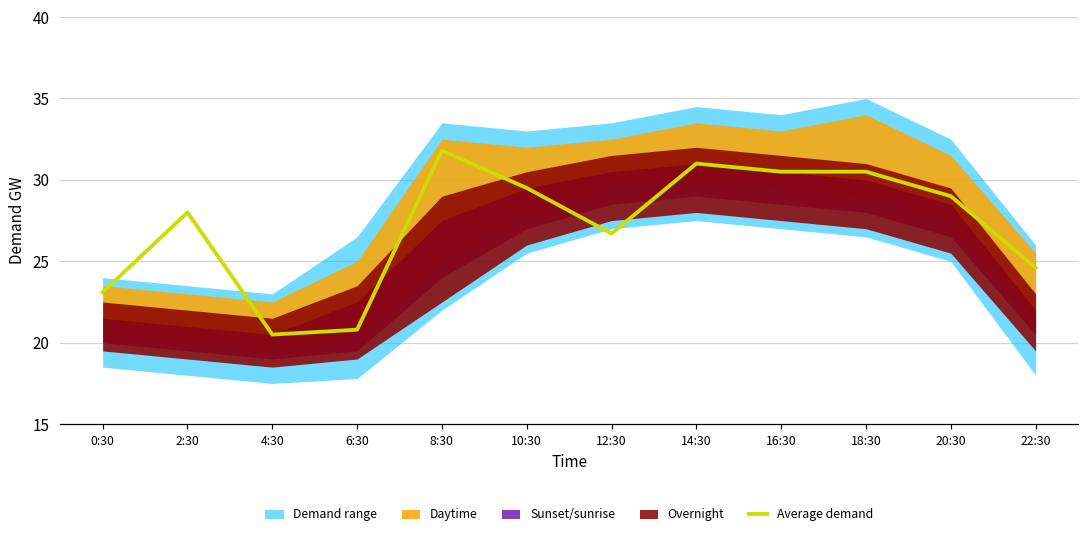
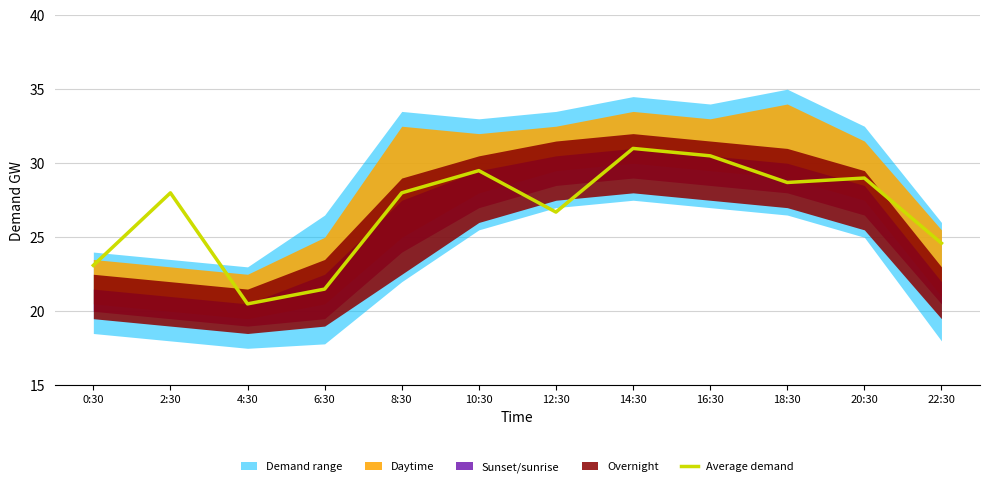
  {
    "Average demand": {
      "0:30": 23.1,
      "2:30": 28.0,
-     "6:30": 20.8,
-     "8:30": 31.8,
+     "6:30": 21.5,
+     "8:30": 28.0,
      "12:30": 26.7,
-     "18:30": 30.5,
+     "18:30": 28.7,
      "20:30": 29.0,
      "22:30": 24.6
    }
  }
